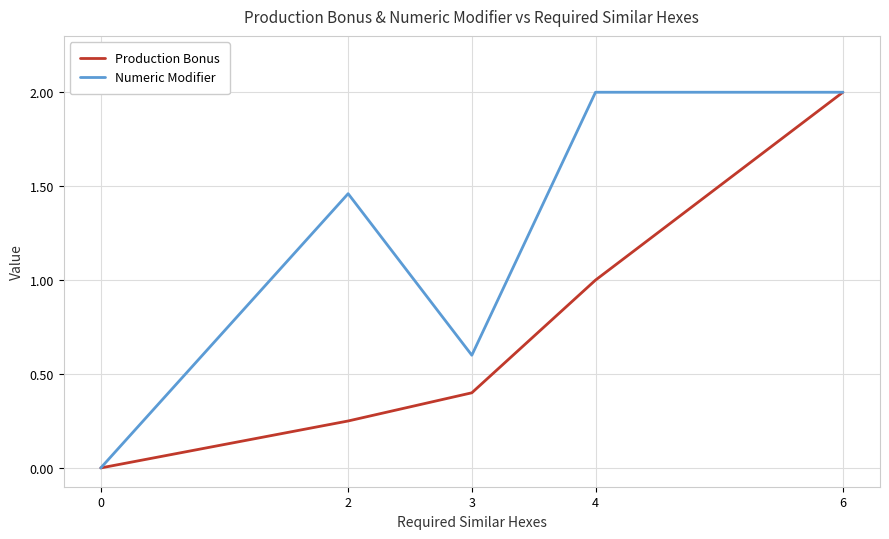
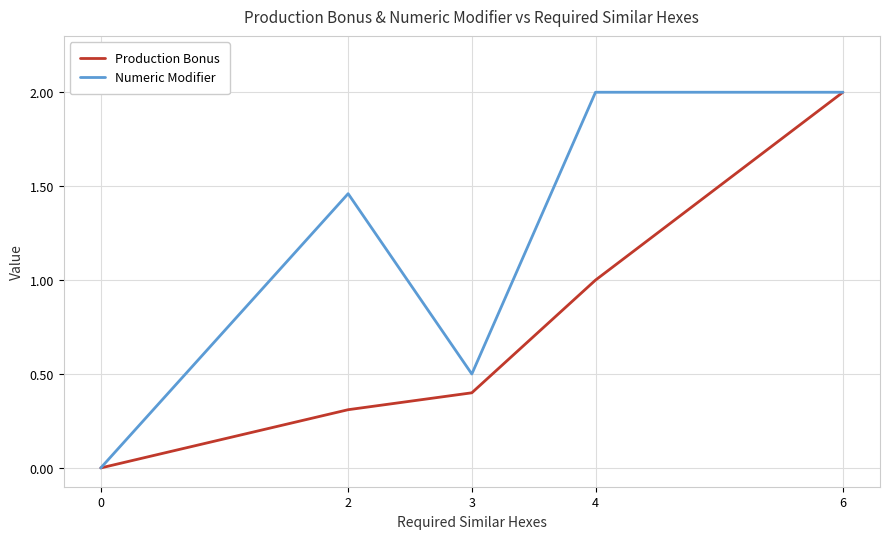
  {
    "Production Bonus": {
-     "2": 0.25,
+     "2": 0.31,
      "3": 0.40,
      "4": 1.00
    },
    "Numeric Modifier": {
      "2": 1.46,
-     "3": 0.6,
+     "3": 0.5,
      "4": 2.0
    }
  }
